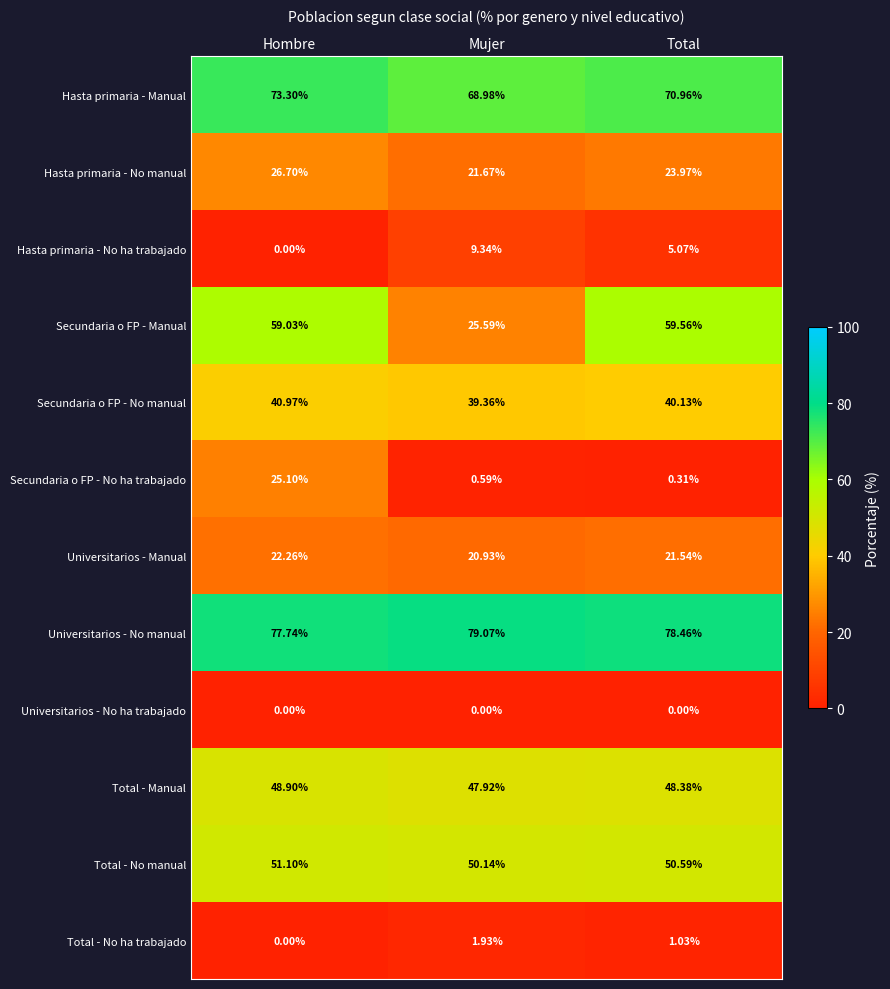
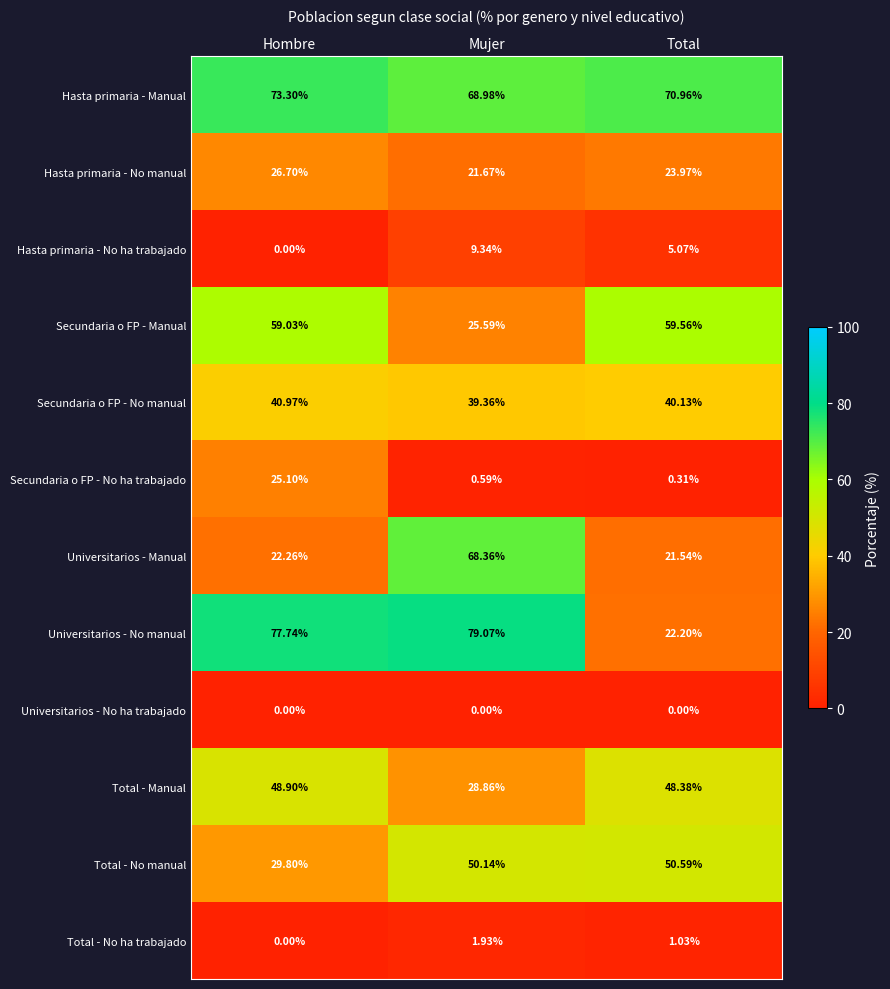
  {
    "Hasta primaria - Manual": {
      "Hombre": "73.30%",
      "Mujer": "68.98%",
      "Total": "70.96%"
    },
    "Hasta primaria - No manual": {
      "Hombre": "26.70%",
      "Mujer": "21.67%",
      "Total": "23.97%"
    },
    "Hasta primaria - No ha trabajado": {
      "Hombre": "0.00%",
      "Mujer": "9.34%",
      "Total": "5.07%"
    },
    "Secundaria o FP - Manual": {
      "Hombre": "59.03%",
      "Mujer": "25.59%",
      "Total": "59.56%"
    },
    "Secundaria o FP - No manual": {
      "Hombre": "40.97%",
      "Mujer": "39.36%",
      "Total": "40.13%"
    },
    "Secundaria o FP - No ha trabajado": {
      "Hombre": "25.10%",
      "Mujer": "0.59%",
      "Total": "0.31%"
    },
    "Universitarios - Manual": {
      "Hombre": "22.26%",
-     "Mujer": "20.93%",
+     "Mujer": "68.36%",
      "Total": "21.54%"
    },
    "Universitarios - No manual": {
      "Hombre": "77.74%",
      "Mujer": "79.07%",
-     "Total": "78.46%"
+     "Total": "22.20%"
    },
    "Universitarios - No ha trabajado": {
      "Hombre": "0.00%",
      "Mujer": "0.00%",
      "Total": "0.00%"
    },
    "Total - Manual": {
      "Hombre": "48.90%",
-     "Mujer": "47.92%",
+     "Mujer": "28.86%",
      "Total": "48.38%"
    },
    "Total - No manual": {
-     "Hombre": "51.10%",
+     "Hombre": "29.80%",
      "Mujer": "50.14%",
      "Total": "50.59%"
    },
    "Total - No ha trabajado": {
      "Hombre": "0.00%",
      "Mujer": "1.93%",
      "Total": "1.03%"
    }
  }
